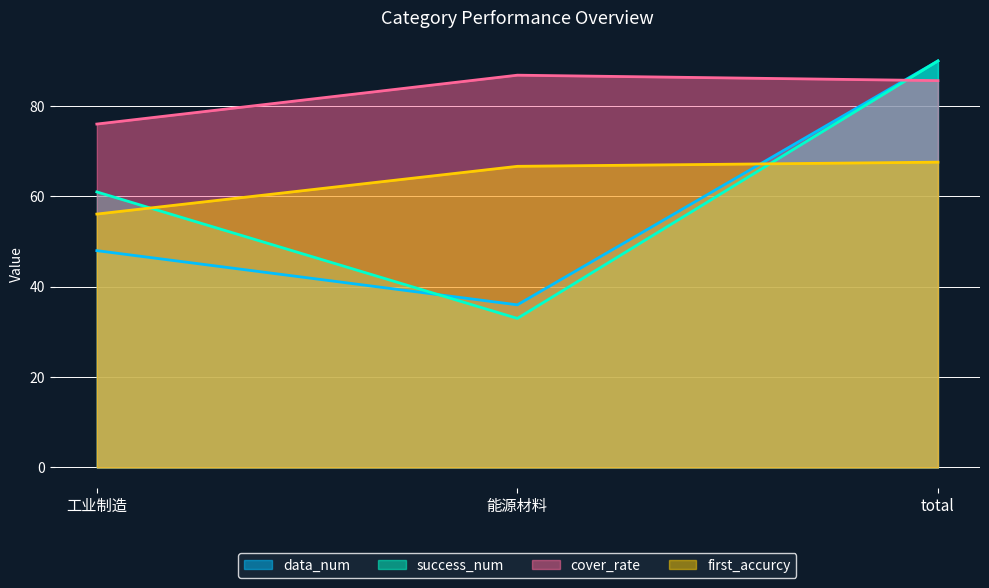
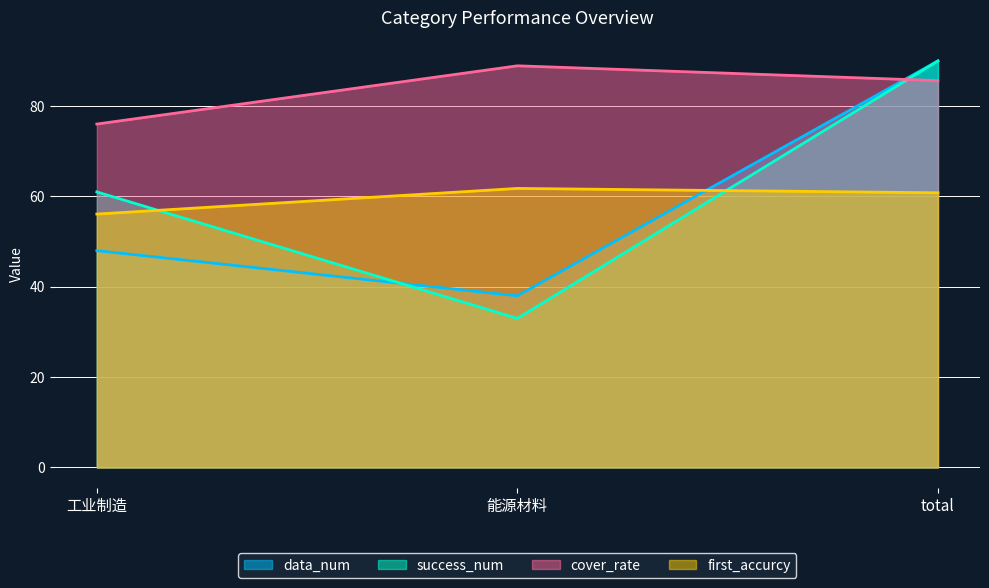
  {
    "data_num": {
      "工业制造": 48,
-     "能源材料": 36
+     "能源材料": 38
    },
    "success_num": {
      "工业制造": 61,
      "能源材料": 33
    },
    "cover_rate": {
      "工业制造": 76,
-     "能源材料": 87,
+     "能源材料": 89,
      "total": 86
    },
    "first_accurcy": {
      "工业制造": 56,
-     "能源材料": 67,
-     "total": 68
+     "能源材料": 62,
+     "total": 61
    }
  }
